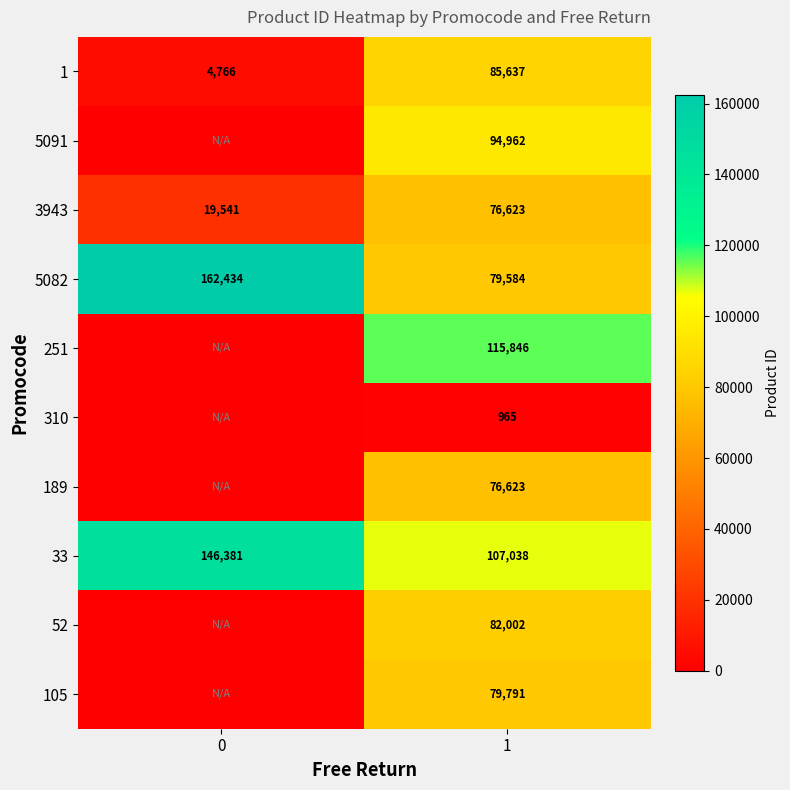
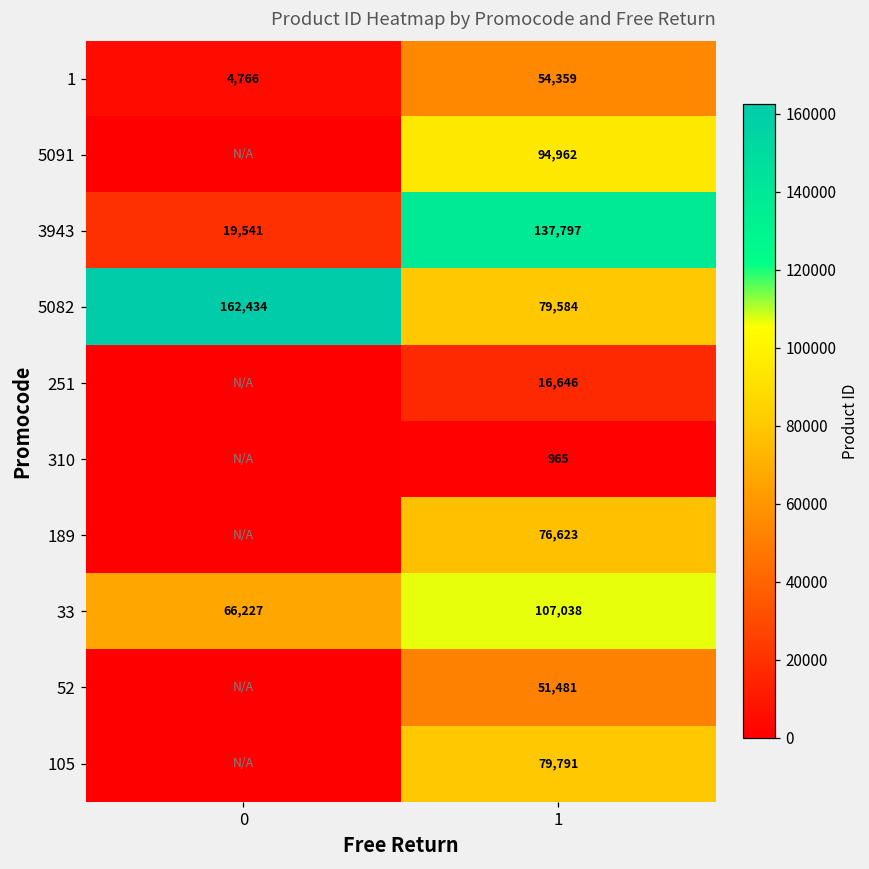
  {
    "1": {
      "0": "4,766",
-     "1": "85,637"
+     "1": "54,359"
    },
    "5091": {
      "1": "94,962"
    },
    "3943": {
      "0": "19,541",
-     "1": "76,623"
+     "1": "137,797"
    },
    "5082": {
      "0": "162,434",
      "1": "79,584"
    },
    "251": {
-     "1": "115,846"
+     "1": "16,646"
    },
    "310": {
      "1": "965"
    },
    "189": {
      "1": "76,623"
    },
    "33": {
-     "0": "146,381",
+     "0": "66,227",
      "1": "107,038"
    },
    "52": {
-     "1": "82,002"
+     "1": "51,481"
    },
    "105": {
      "1": "79,791"
    }
  }
